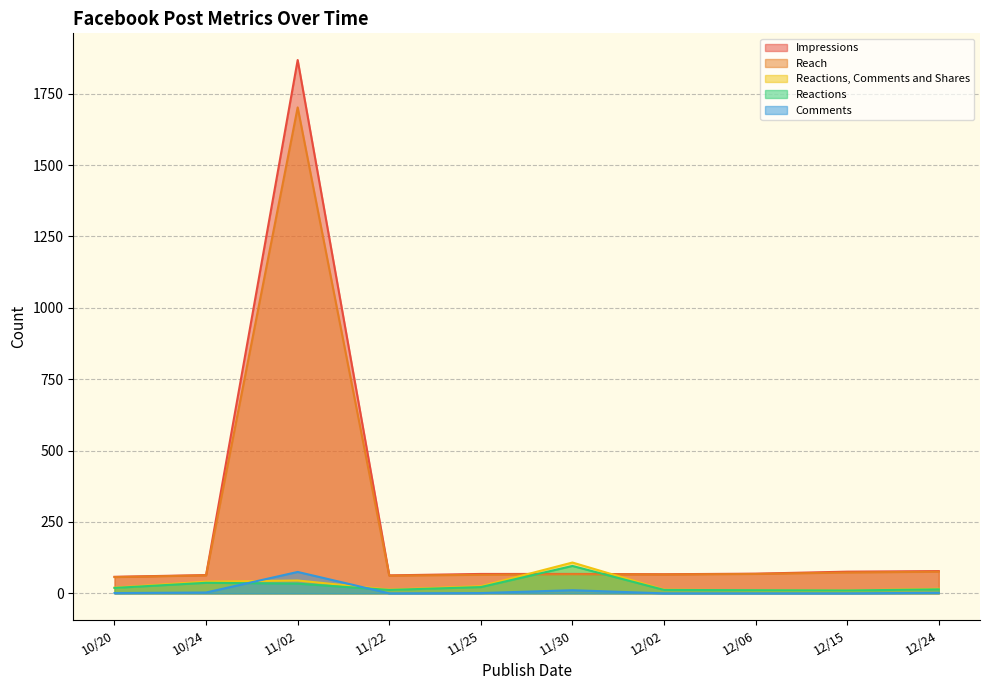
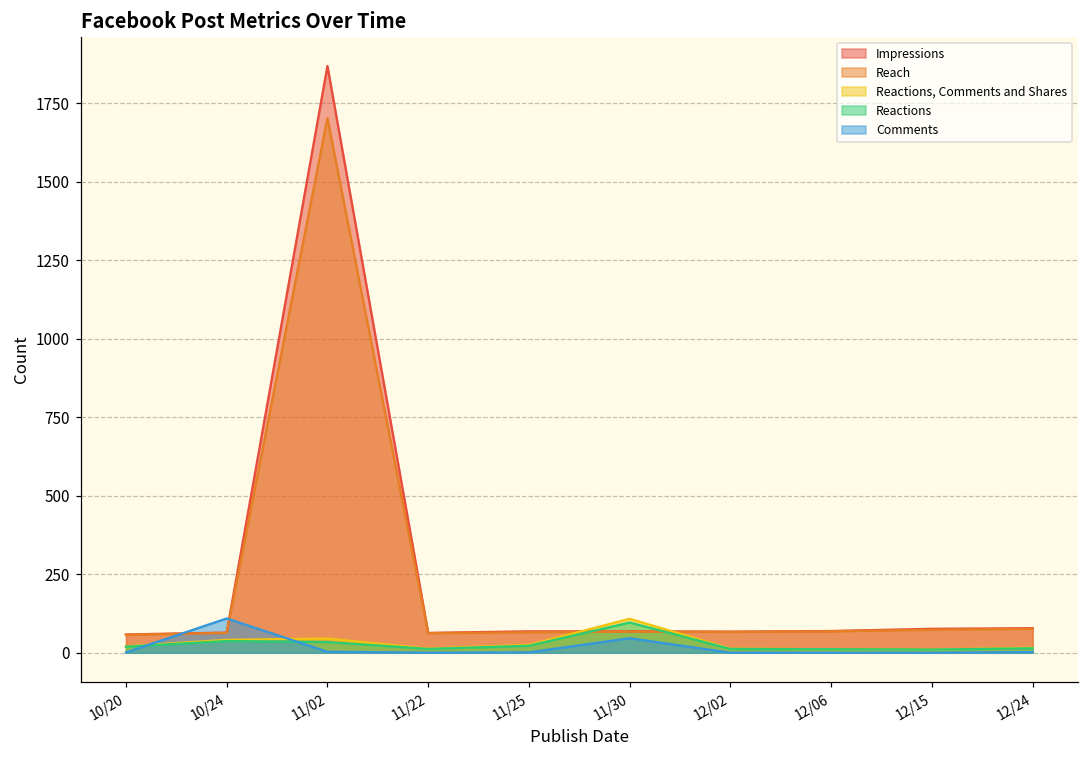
  {
    "Reactions": {
      "11/02": 30,
      "11/30": 100
    },
    "Comments": {
      "10/20": 0,
-     "10/24": 0,
-     "11/02": 80,
+     "10/24": 110,
+     "11/02": 0,
      "11/22": 0,
      "11/25": 0,
-     "11/30": 10,
+     "11/30": 50,
      "12/02": 0,
      "12/06": 0,
      "12/15": 0,
      "12/24": 0
    }
  }
